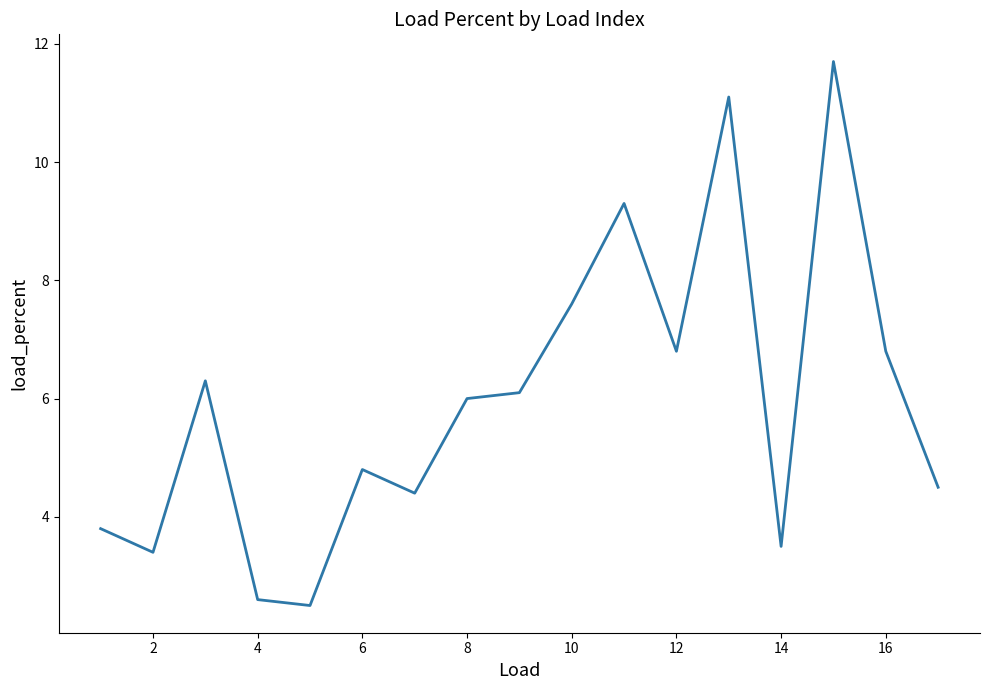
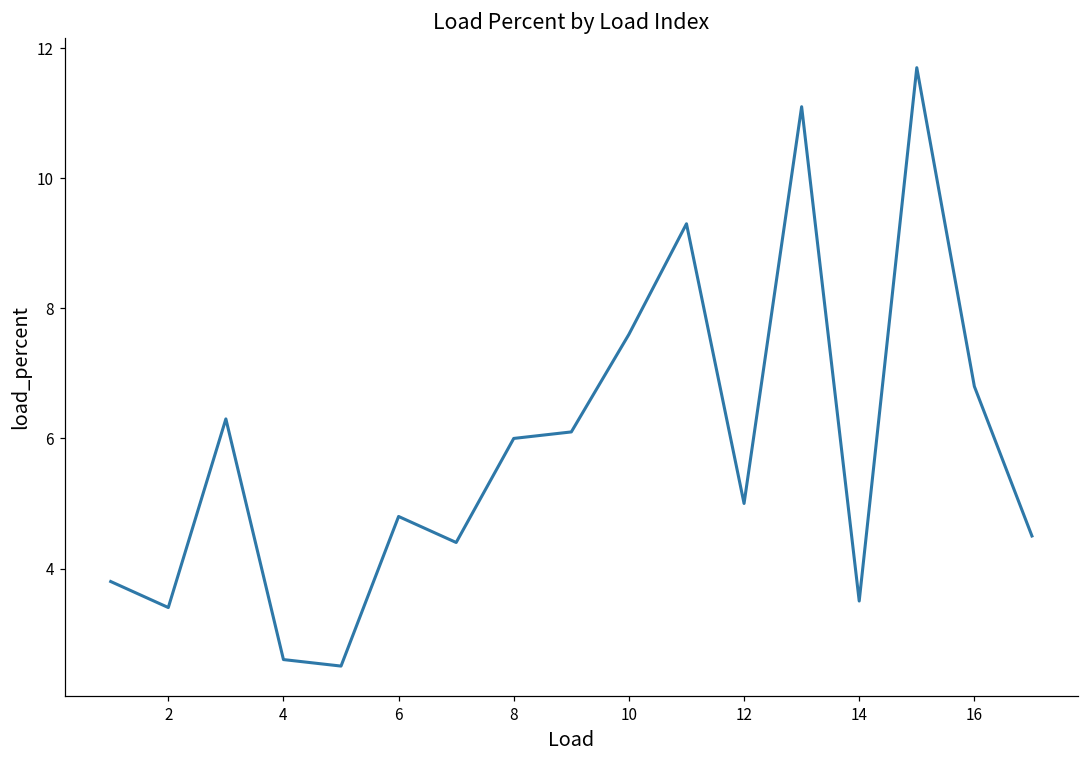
  {
    "2": 3.4,
    "4": 2.6,
    "6": 4.8,
    "8": 6.0,
    "10": 7.6,
-   "12": 6.8,
+   "12": 5.0,
    "14": 3.5,
    "16": 6.8
  }
